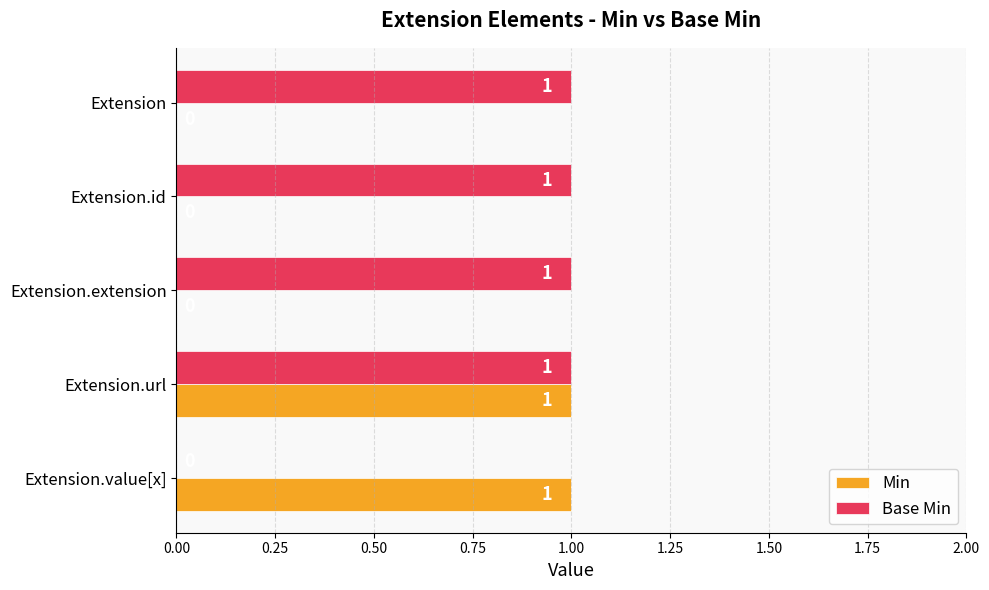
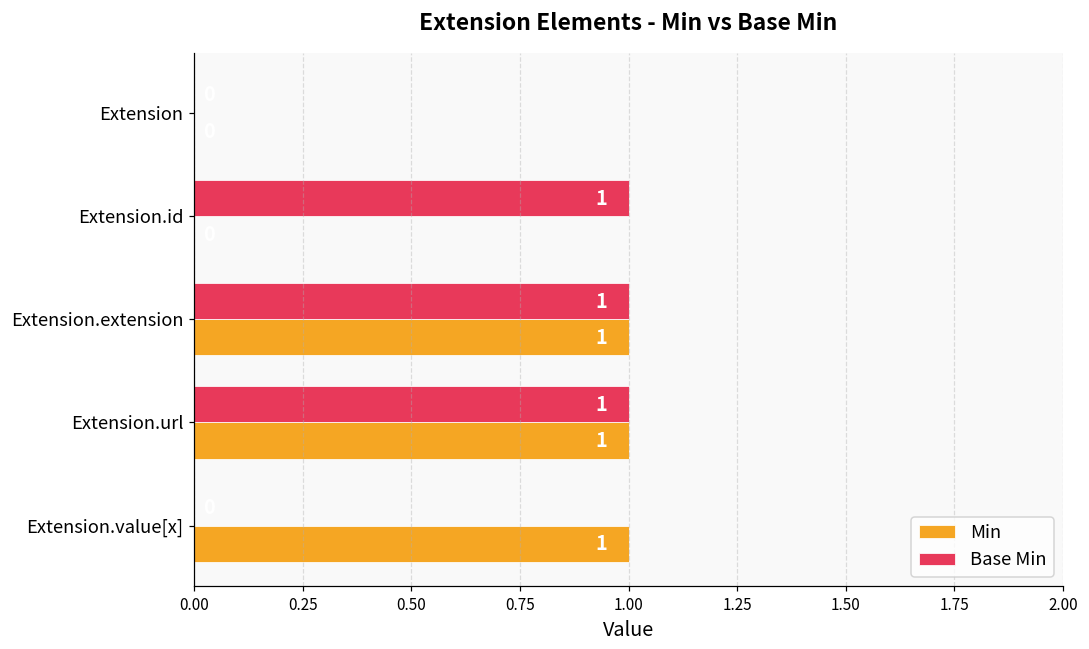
  {
    "Min": {
      "Extension": 0,
      "Extension.id": 0,
-     "Extension.extension": 0
+     "Extension.extension": 1
    },
    "Base Min": {
-     "Extension": 1,
+     "Extension": 0,
      "Extension.value[x]": 0
    }
  }
